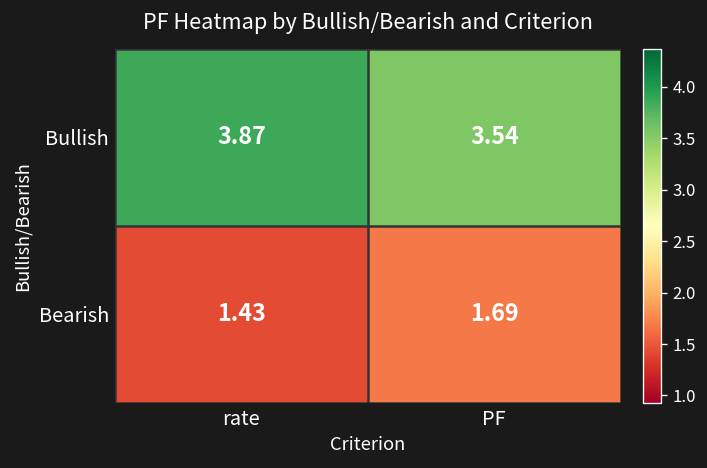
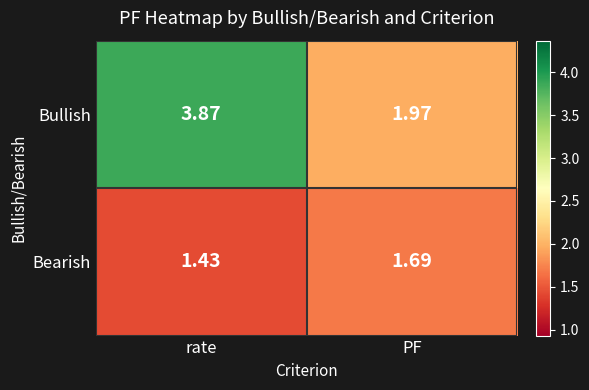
  {
    "Bullish": {
      "rate": 3.87,
-     "PF": 3.54
+     "PF": 1.97
    },
    "Bearish": {
      "rate": 1.43,
      "PF": 1.69
    }
  }
